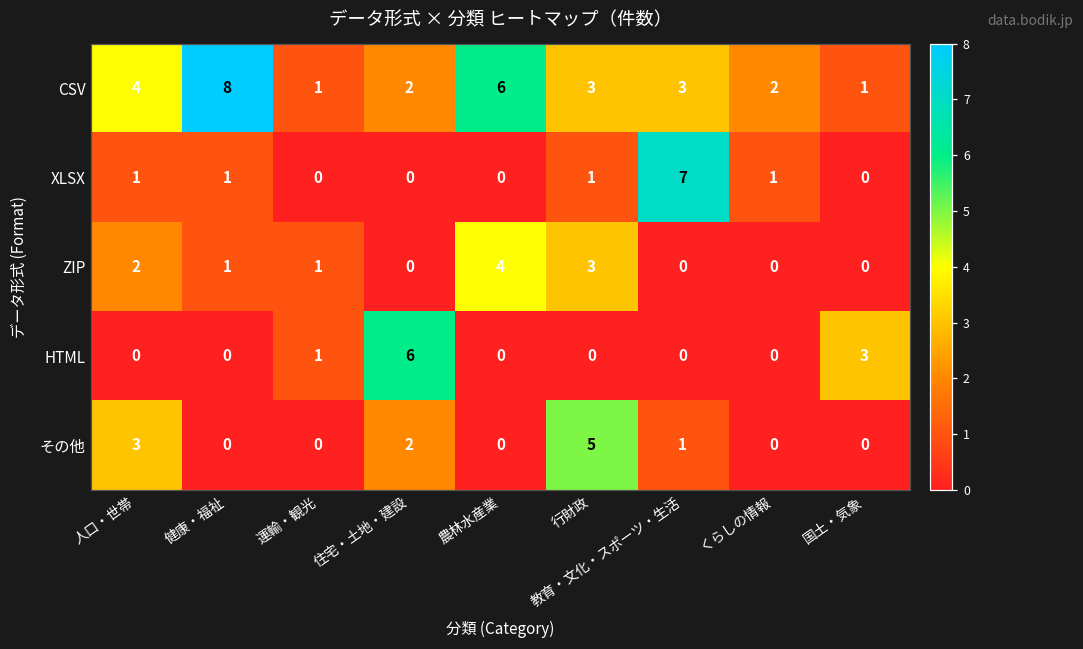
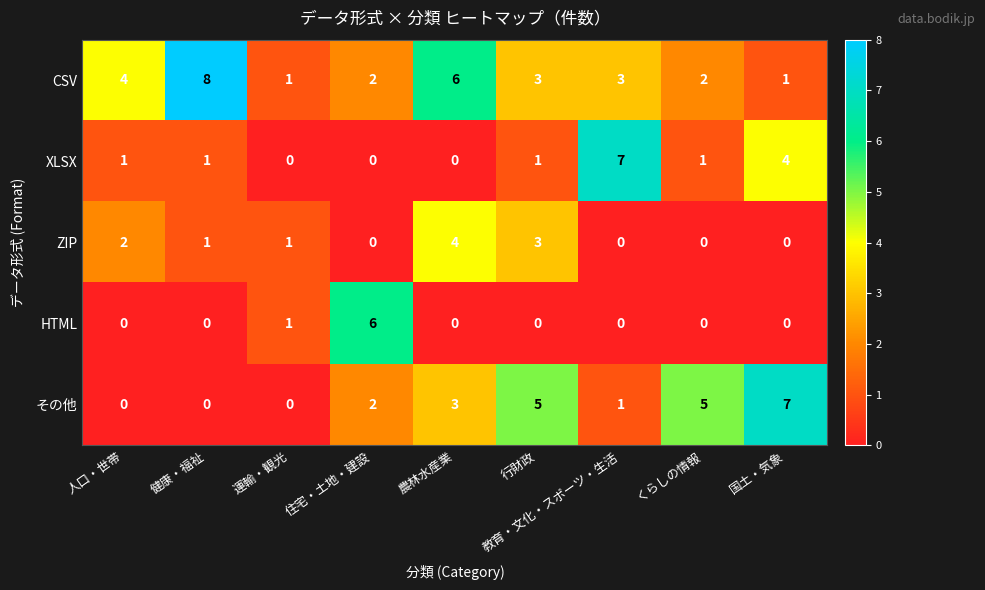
  {
    "CSV": {
      "人口・世帯": 4,
      "健康・福祉": 8,
      "運輸・観光": 1,
      "住宅・土地・建設": 2,
      "農林水産業": 6,
      "行財政": 3,
      "教育・文化・スポーツ・生活": 3,
      "くらしの情報": 2,
      "国土・気象": 1
    },
    "XLSX": {
      "人口・世帯": 1,
      "健康・福祉": 1,
      "運輸・観光": 0,
      "住宅・土地・建設": 0,
      "農林水産業": 0,
      "行財政": 1,
      "教育・文化・スポーツ・生活": 7,
      "くらしの情報": 1,
-     "国土・気象": 0
+     "国土・気象": 4
    },
    "ZIP": {
      "人口・世帯": 2,
      "健康・福祉": 1,
      "運輸・観光": 1,
      "住宅・土地・建設": 0,
      "農林水産業": 4,
      "行財政": 3,
      "教育・文化・スポーツ・生活": 0,
      "くらしの情報": 0,
      "国土・気象": 0
    },
    "HTML": {
      "人口・世帯": 0,
      "健康・福祉": 0,
      "運輸・観光": 1,
      "住宅・土地・建設": 6,
      "農林水産業": 0,
      "行財政": 0,
      "教育・文化・スポーツ・生活": 0,
      "くらしの情報": 0,
-     "国土・気象": 3
+     "国土・気象": 0
    },
    "その他": {
-     "人口・世帯": 3,
+     "人口・世帯": 0,
      "健康・福祉": 0,
      "運輸・観光": 0,
      "住宅・土地・建設": 2,
-     "農林水産業": 0,
+     "農林水産業": 3,
      "行財政": 5,
      "教育・文化・スポーツ・生活": 1,
-     "くらしの情報": 0,
-     "国土・気象": 0
+     "くらしの情報": 5,
+     "国土・気象": 7
    }
  }
